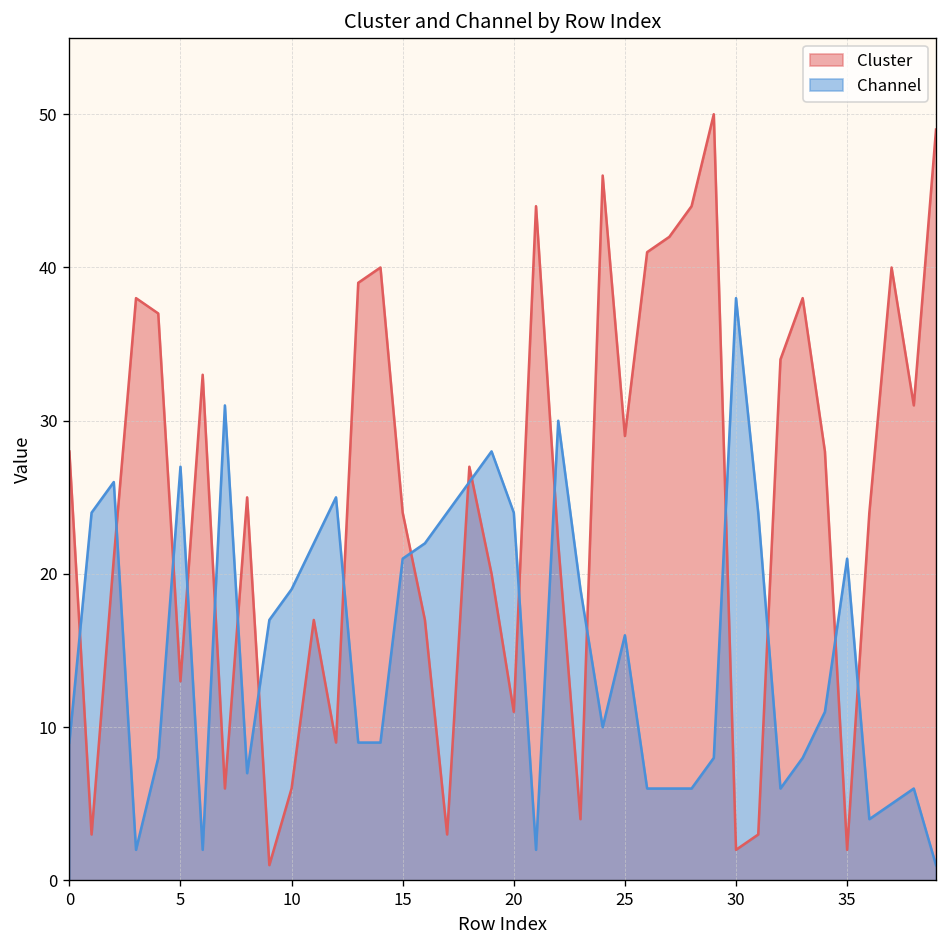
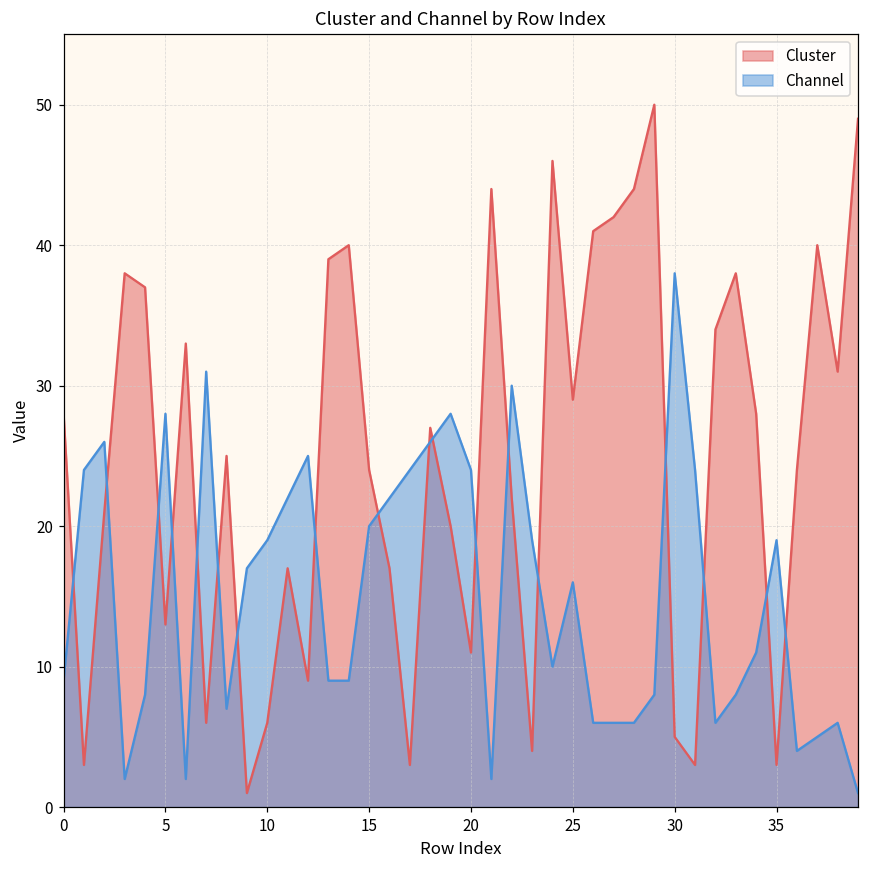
  {
    "Cluster": {
      "0": 28,
      "5": 13,
      "10": 6,
      "15": 24,
      "20": 11,
      "25": 29,
-     "30": 2,
-     "35": 2
+     "30": 5,
+     "35": 3
    },
    "Channel": {
      "0": 9,
-     "5": 27,
+     "5": 28,
      "10": 19,
-     "15": 21,
+     "15": 20,
      "20": 24,
      "25": 16,
      "30": 38,
-     "35": 21
+     "35": 19
    }
  }
